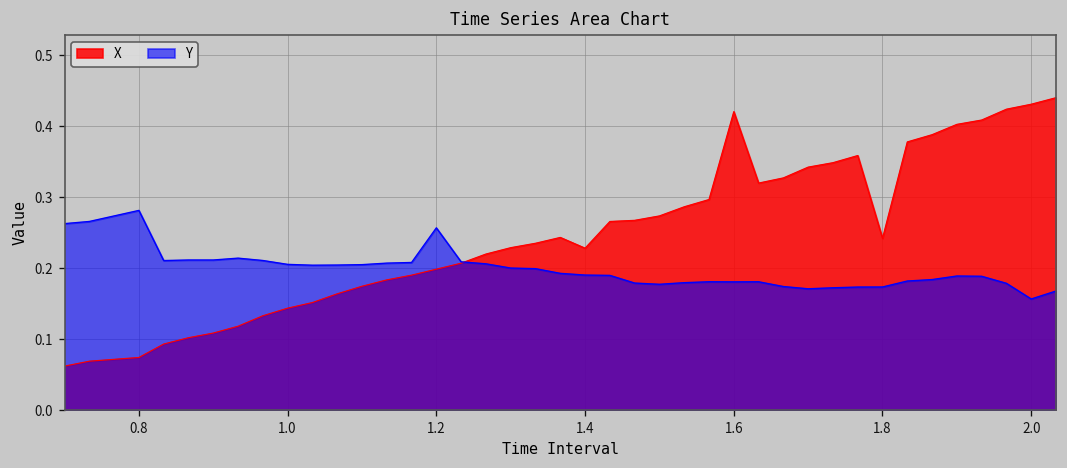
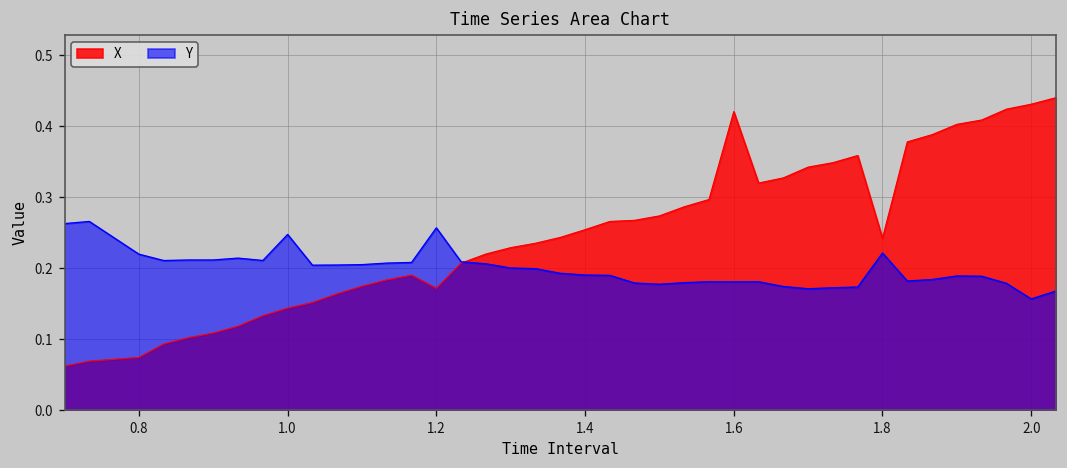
  {
    "X": {
      "0.8": 0.07,
      "1.0": 0.14,
-     "1.2": 0.20,
-     "1.4": 0.23,
+     "1.2": 0.17,
+     "1.4": 0.25,
      "1.6": 0.42,
      "1.8": 0.24,
      "2.0": 0.43
    },
    "Y": {
-     "0.8": 0.28,
-     "1.0": 0.21,
+     "0.8": 0.22,
+     "1.0": 0.25,
      "1.2": 0.26,
      "1.4": 0.19,
      "1.6": 0.18,
-     "1.8": 0.17,
+     "1.8": 0.22,
      "2.0": 0.16
    }
  }
